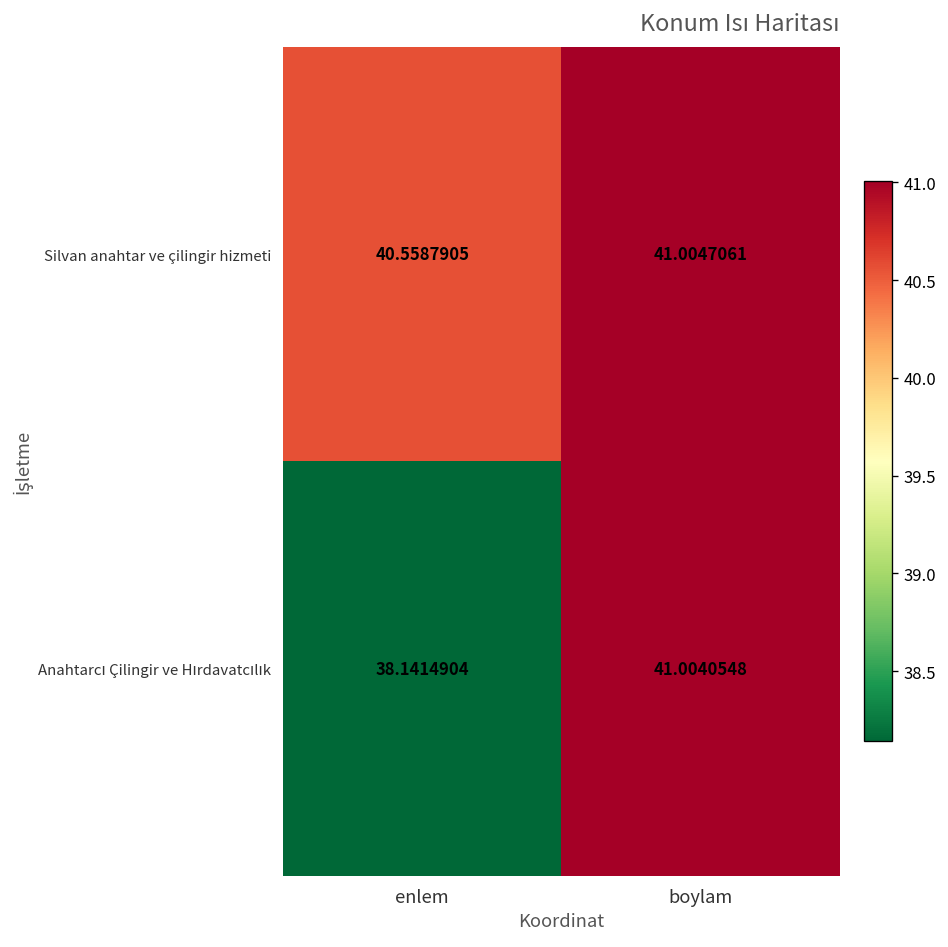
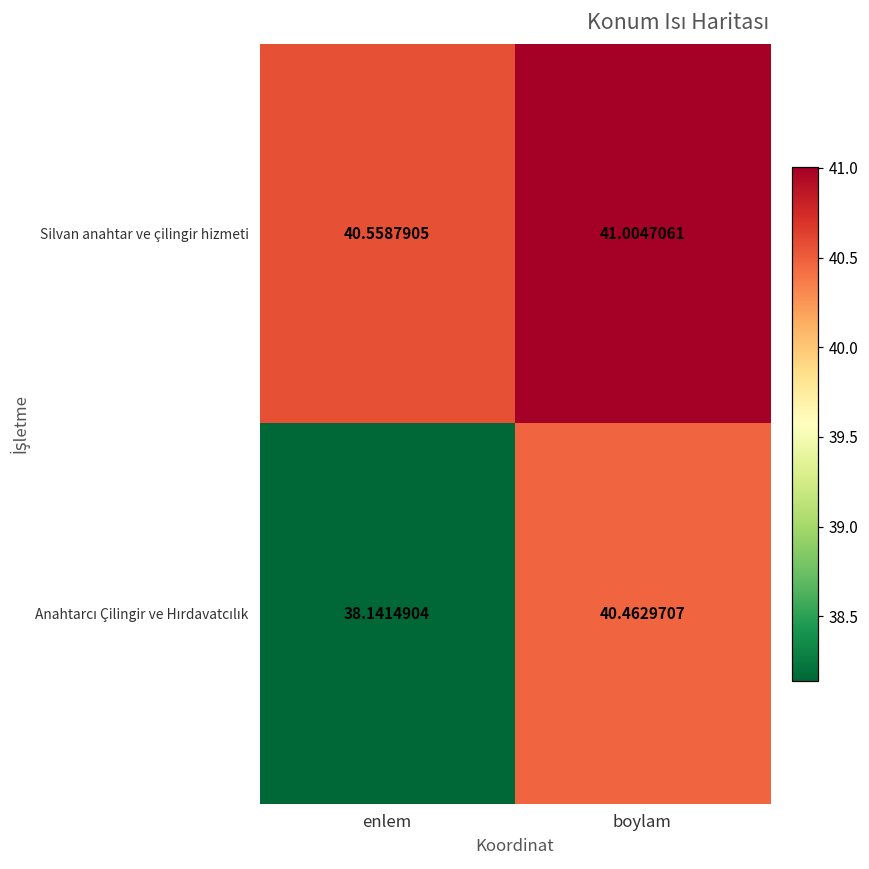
  {
    "Silvan anahtar ve çilingir hizmeti": {
      "enlem": 40.5587905,
      "boylam": 41.0047061
    },
    "Anahtarcı Çilingir ve Hırdavatcılık": {
      "enlem": 38.1414904,
-     "boylam": 41.0040548
+     "boylam": 40.4629707
    }
  }
